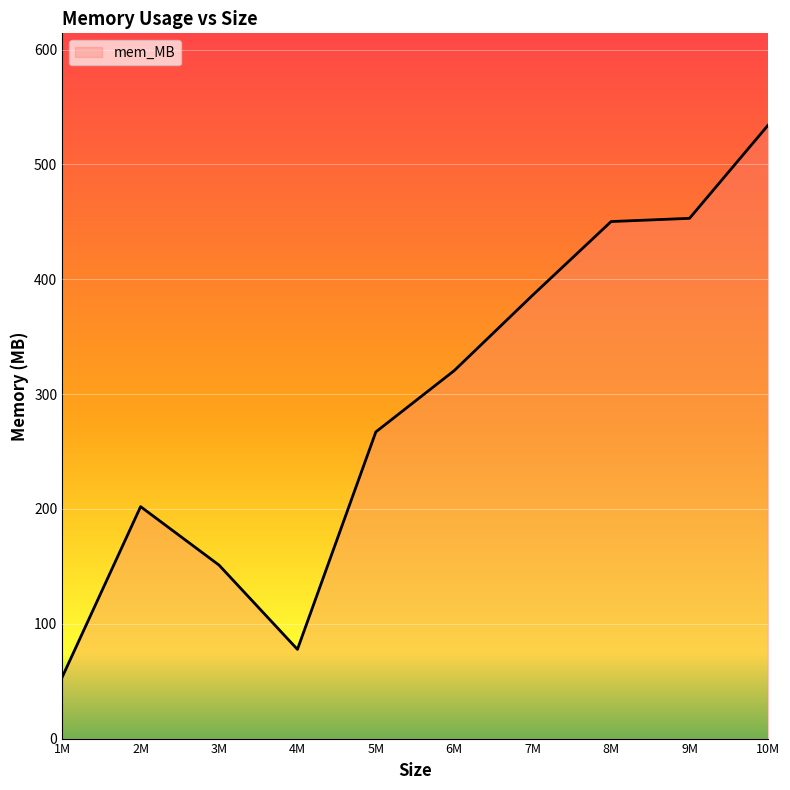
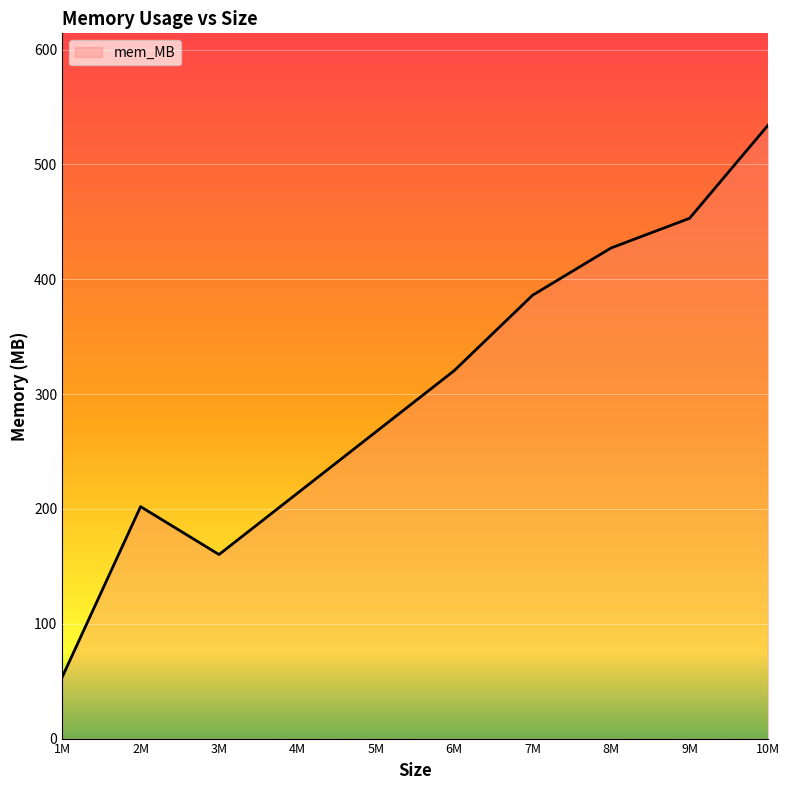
  {
    "1M": 53,
    "2M": 202,
-   "3M": 151,
-   "4M": 78,
+   "3M": 160,
+   "4M": 214,
    "5M": 267,
    "6M": 321,
    "7M": 386,
-   "8M": 450,
+   "8M": 427,
    "9M": 453,
    "10M": 534
  }
